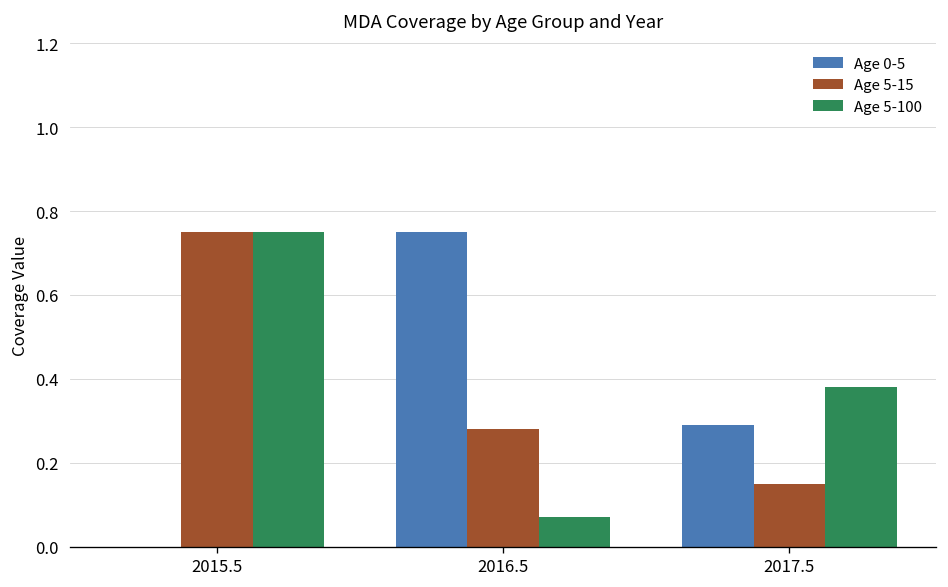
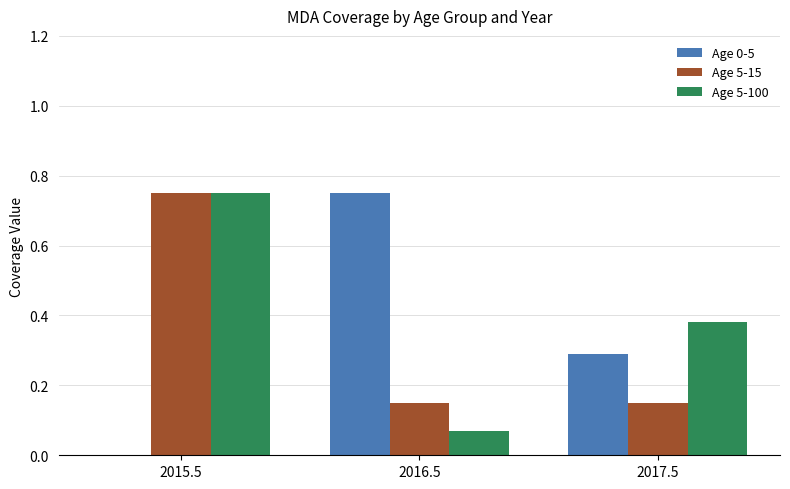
  {
    "Age 0-5": {
      "2015.5": 0.00,
      "2016.5": 0.75,
      "2017.5": 0.29
    },
    "Age 5-15": {
      "2015.5": 0.75,
-     "2016.5": 0.28,
+     "2016.5": 0.15,
      "2017.5": 0.15
    },
    "Age 5-100": {
      "2015.5": 0.75,
      "2016.5": 0.07,
      "2017.5": 0.38
    }
  }
